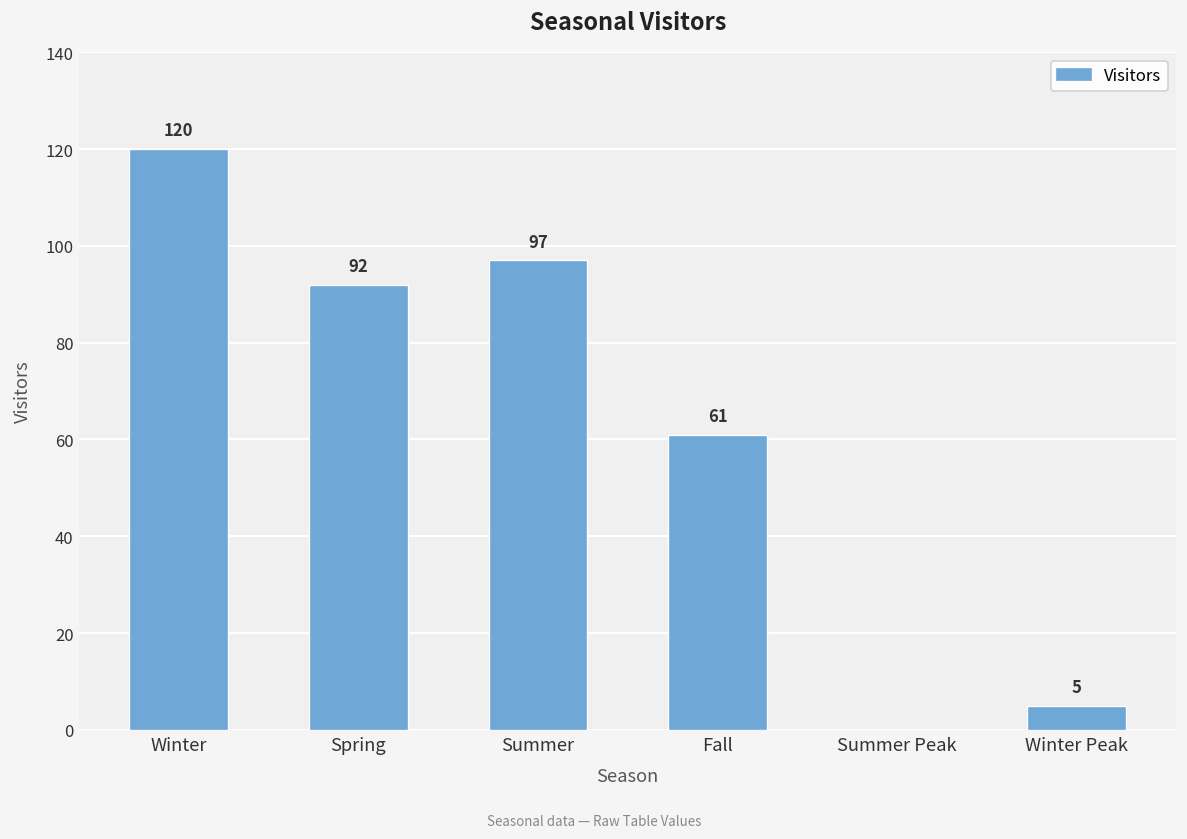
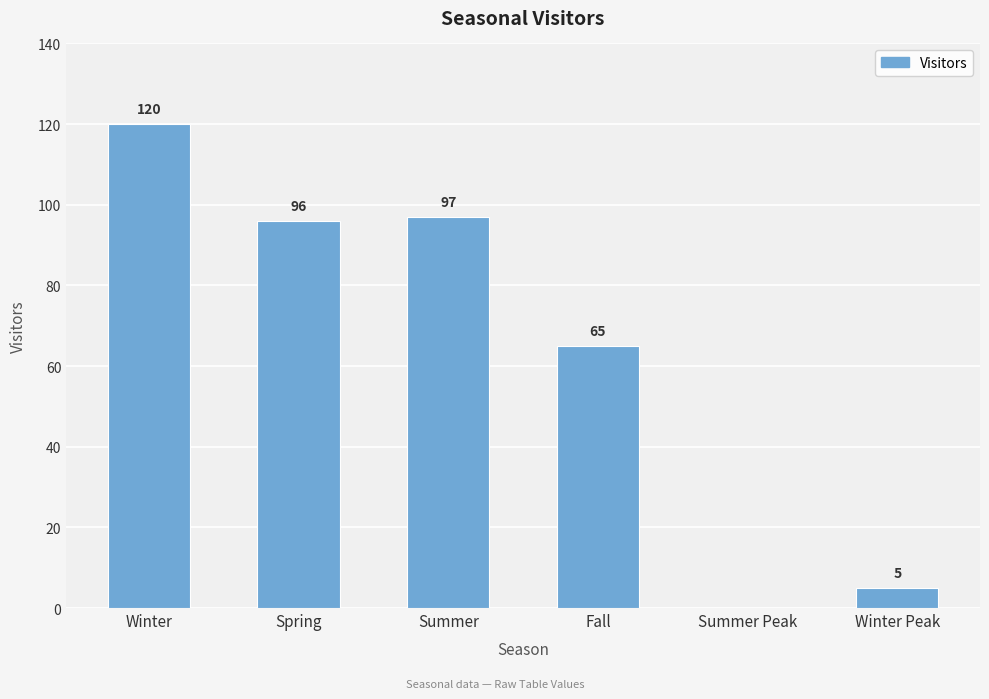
  {
    "Winter": 120,
-   "Spring": 92,
+   "Spring": 96,
    "Summer": 97,
-   "Fall": 61,
+   "Fall": 65,
    "Winter Peak": 5
  }
